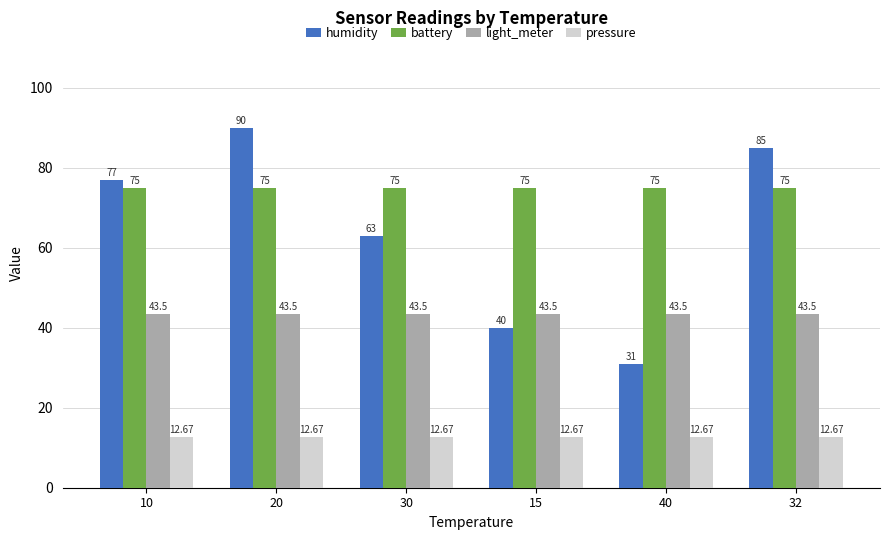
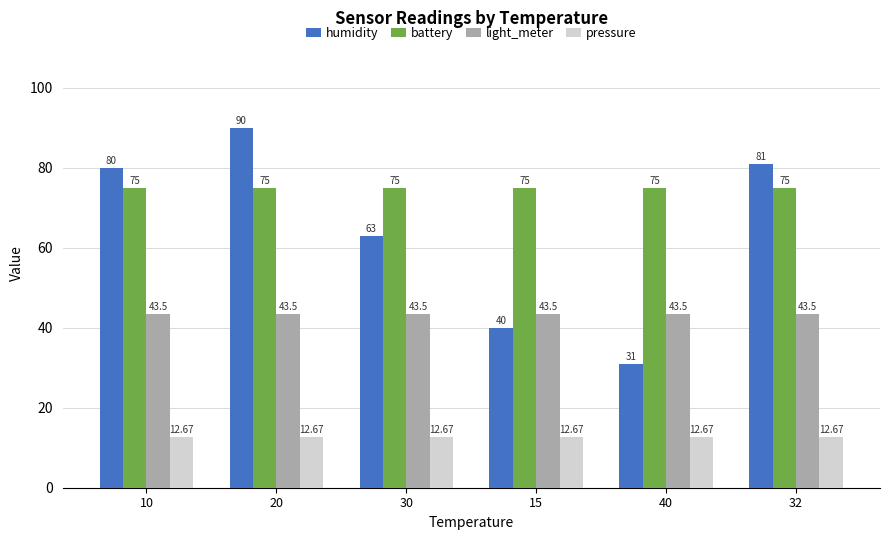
  {
    "humidity": {
-     "10": 77,
+     "10": 80,
      "20": 90,
      "30": 63,
      "15": 40,
      "40": 31,
-     "32": 85
+     "32": 81
    },
    "battery": {
      "10": 75,
      "20": 75,
      "30": 75,
      "15": 75,
      "40": 75,
      "32": 75
    },
    "light_meter": {
      "10": 43.5,
      "20": 43.5,
      "30": 43.5,
      "15": 43.5,
      "40": 43.5,
      "32": 43.5
    },
    "pressure": {
      "10": 12.67,
      "20": 12.67,
      "30": 12.67,
      "15": 12.67,
      "40": 12.67,
      "32": 12.67
    }
  }
